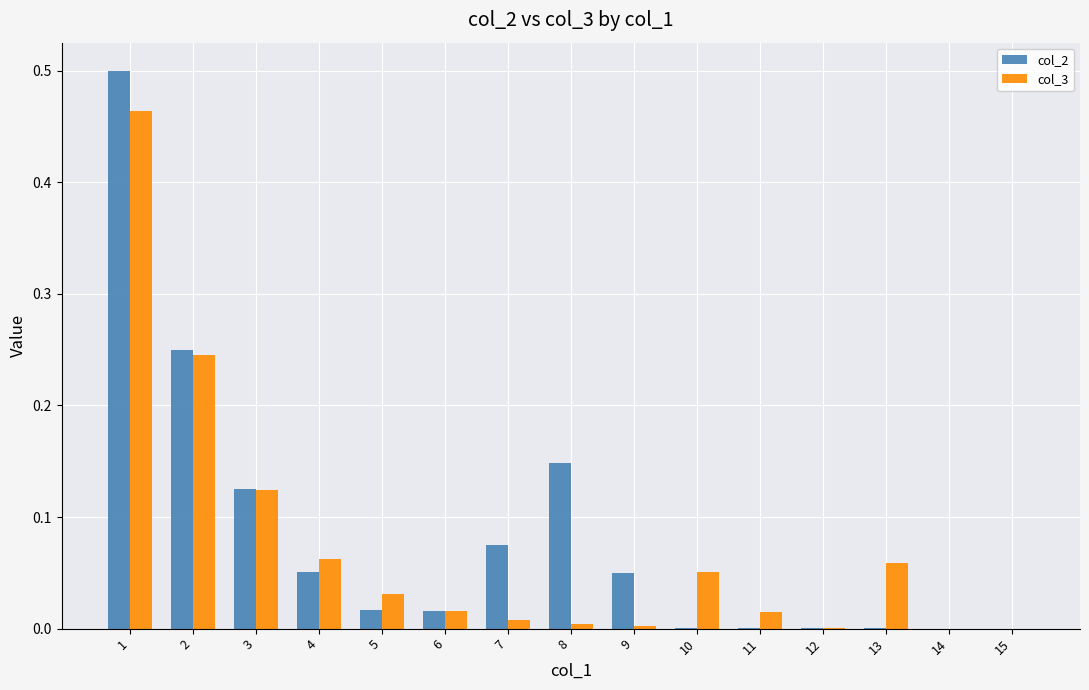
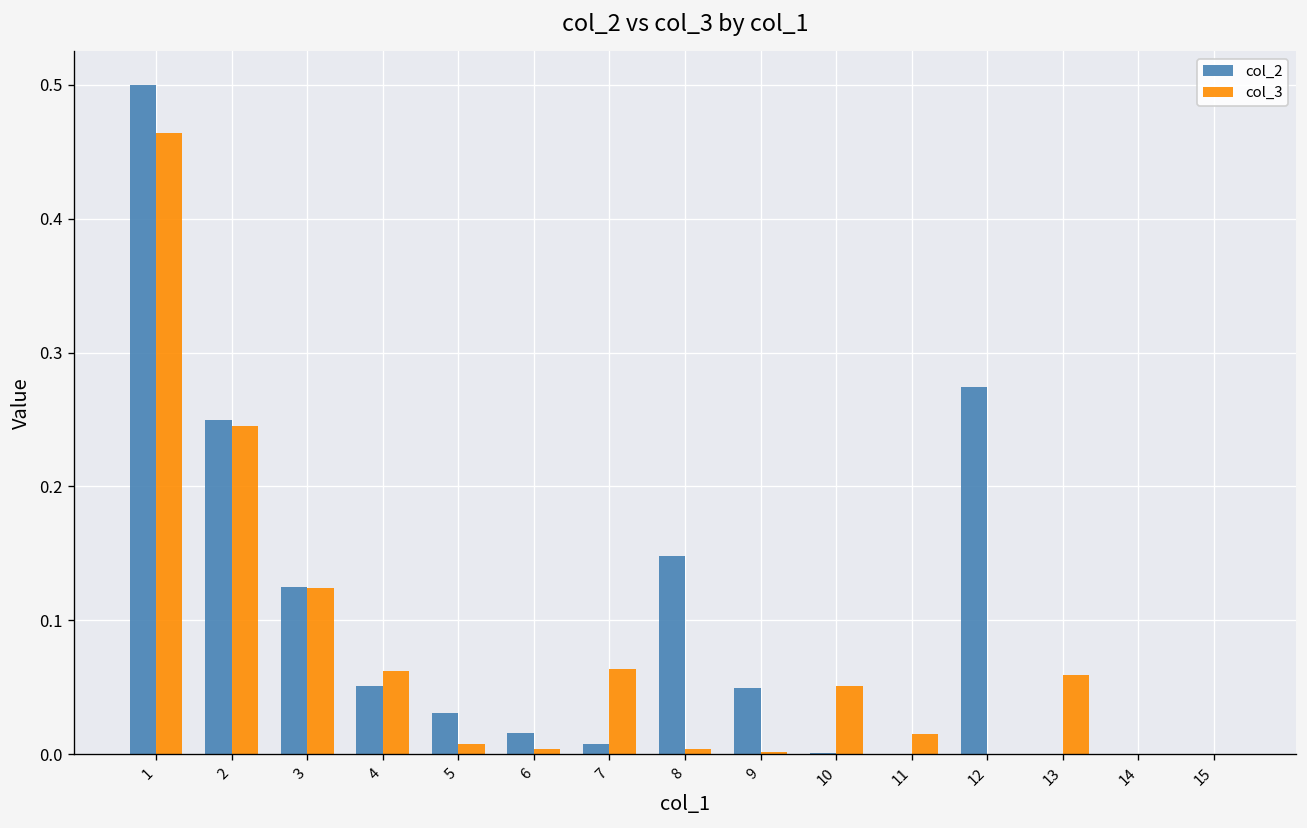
  {
    "col_2": {
      "1": 0.500,
      "2": 0.250,
      "3": 0.125,
      "4": 0.051,
-     "5": 0.017,
+     "5": 0.031,
      "6": 0.016,
-     "7": 0.075,
+     "7": 0.008,
      "8": 0.148,
      "9": 0.050,
-     "12": 0.000
+     "12": 0.274
    },
    "col_3": {
      "1": 0.464,
      "2": 0.245,
      "3": 0.124,
      "4": 0.062,
-     "5": 0.031,
-     "6": 0.016,
-     "7": 0.008,
+     "5": 0.008,
+     "6": 0.004,
+     "7": 0.064,
      "8": 0.004,
      "10": 0.051,
      "11": 0.015,
      "13": 0.059
    }
  }
